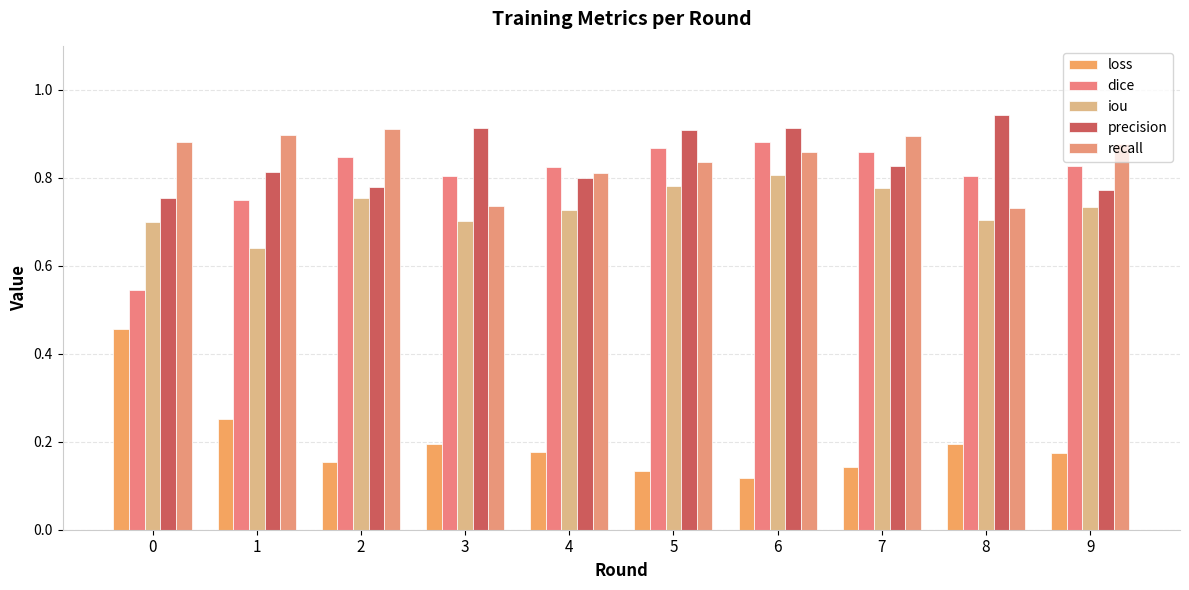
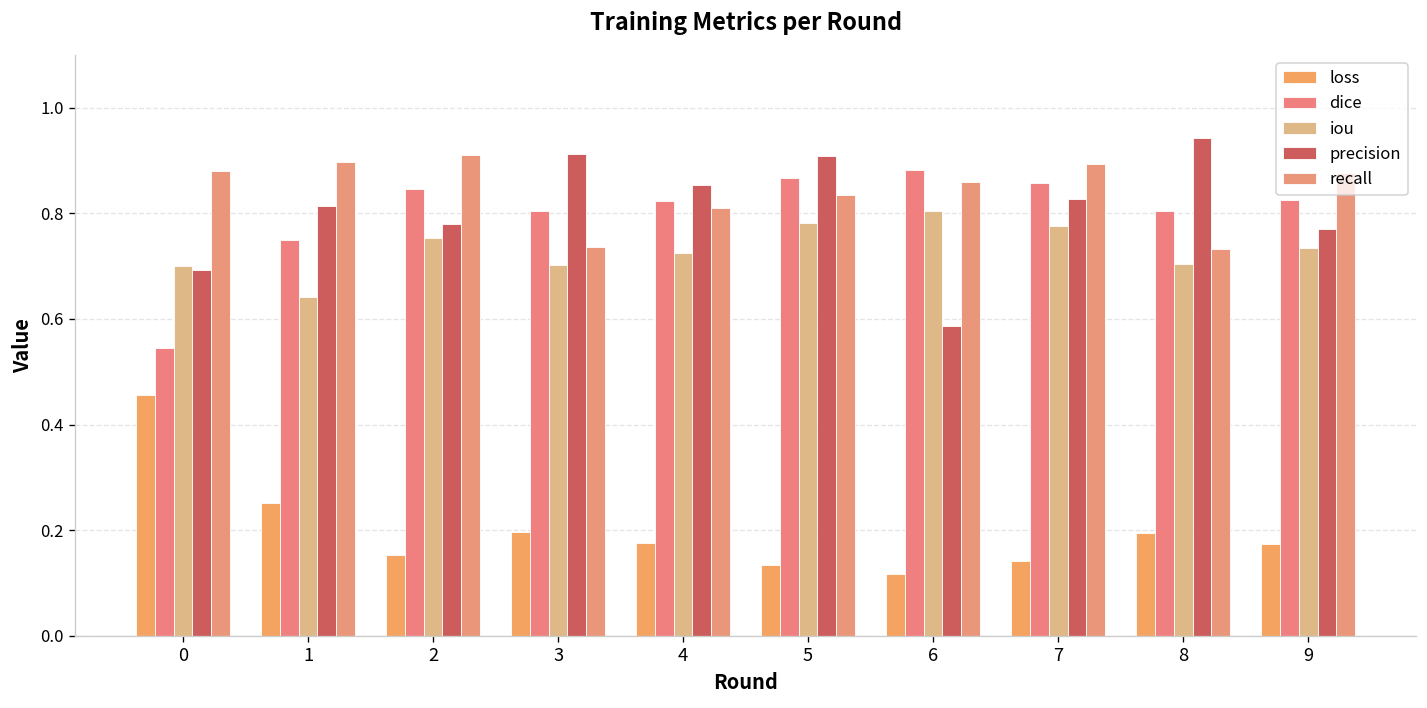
  {
    "precision": {
-     "0": 0.75,
+     "0": 0.69,
      "1": 0.81,
      "2": 0.78,
      "3": 0.91,
-     "4": 0.80,
+     "4": 0.85,
      "5": 0.91,
-     "6": 0.91,
+     "6": 0.59,
      "7": 0.83,
      "8": 0.94,
      "9": 0.77
    }
  }
